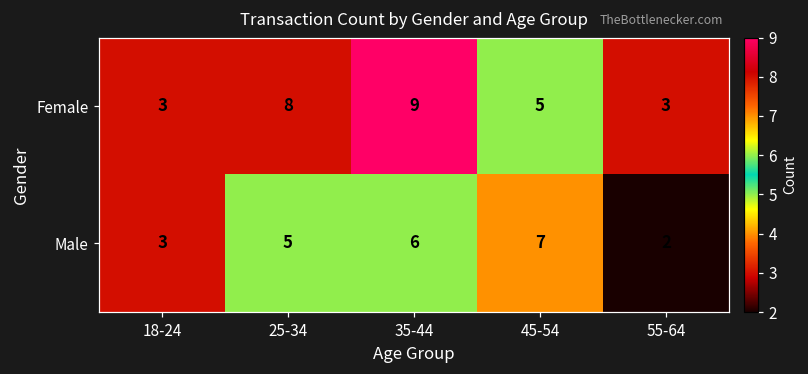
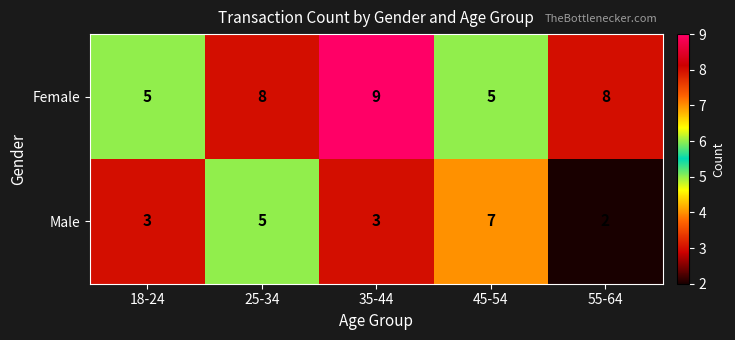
  {
    "Female": {
-     "18-24": 3,
+     "18-24": 5,
      "25-34": 8,
      "35-44": 9,
      "45-54": 5,
-     "55-64": 3
+     "55-64": 8
    },
    "Male": {
      "18-24": 3,
      "25-34": 5,
-     "35-44": 6,
+     "35-44": 3,
      "45-54": 7
    }
  }
